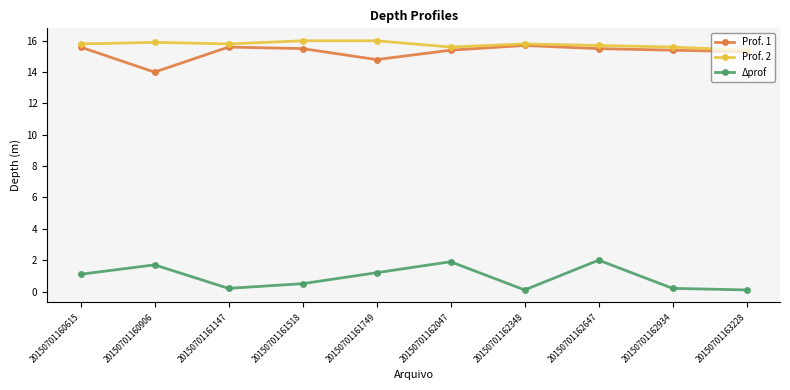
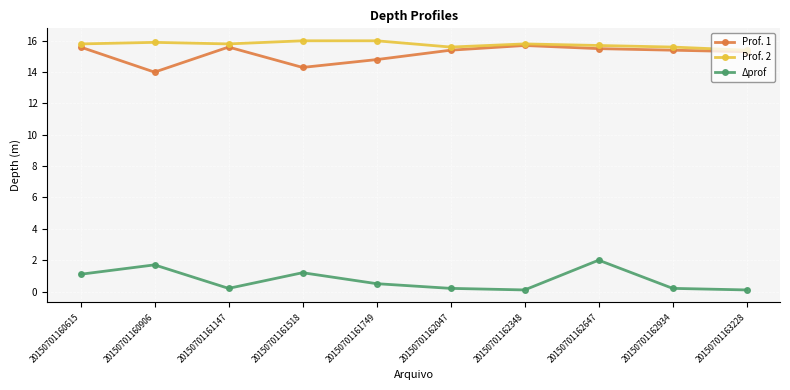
  {
    "Prof. 1": {
      "20150701160615": 15.6,
      "20150701160906": 14.0,
      "20150701161147": 15.6,
-     "20150701161518": 15.5,
+     "20150701161518": 14.3,
      "20150701161749": 14.8,
      "20150701162047": 15.4,
      "20150701162647": 15.5,
      "20150701162934": 15.4
    },
    "Prof. 2": {
      "20150701160615": 15.8,
      "20150701160906": 15.9,
      "20150701161147": 15.8,
      "20150701161518": 16.0,
      "20150701161749": 16.0,
      "20150701162047": 15.6,
      "20150701162647": 15.7,
      "20150701162934": 15.6
    },
    "Δprof": {
      "20150701160615": 1.1,
      "20150701160906": 1.7,
      "20150701161147": 0.2,
-     "20150701161518": 0.5,
-     "20150701161749": 1.2,
-     "20150701162047": 1.9,
+     "20150701161518": 1.2,
+     "20150701161749": 0.5,
+     "20150701162047": 0.2,
      "20150701162348": 0.1,
      "20150701162647": 2.0,
      "20150701162934": 0.2,
      "20150701163228": 0.1
    }
  }
